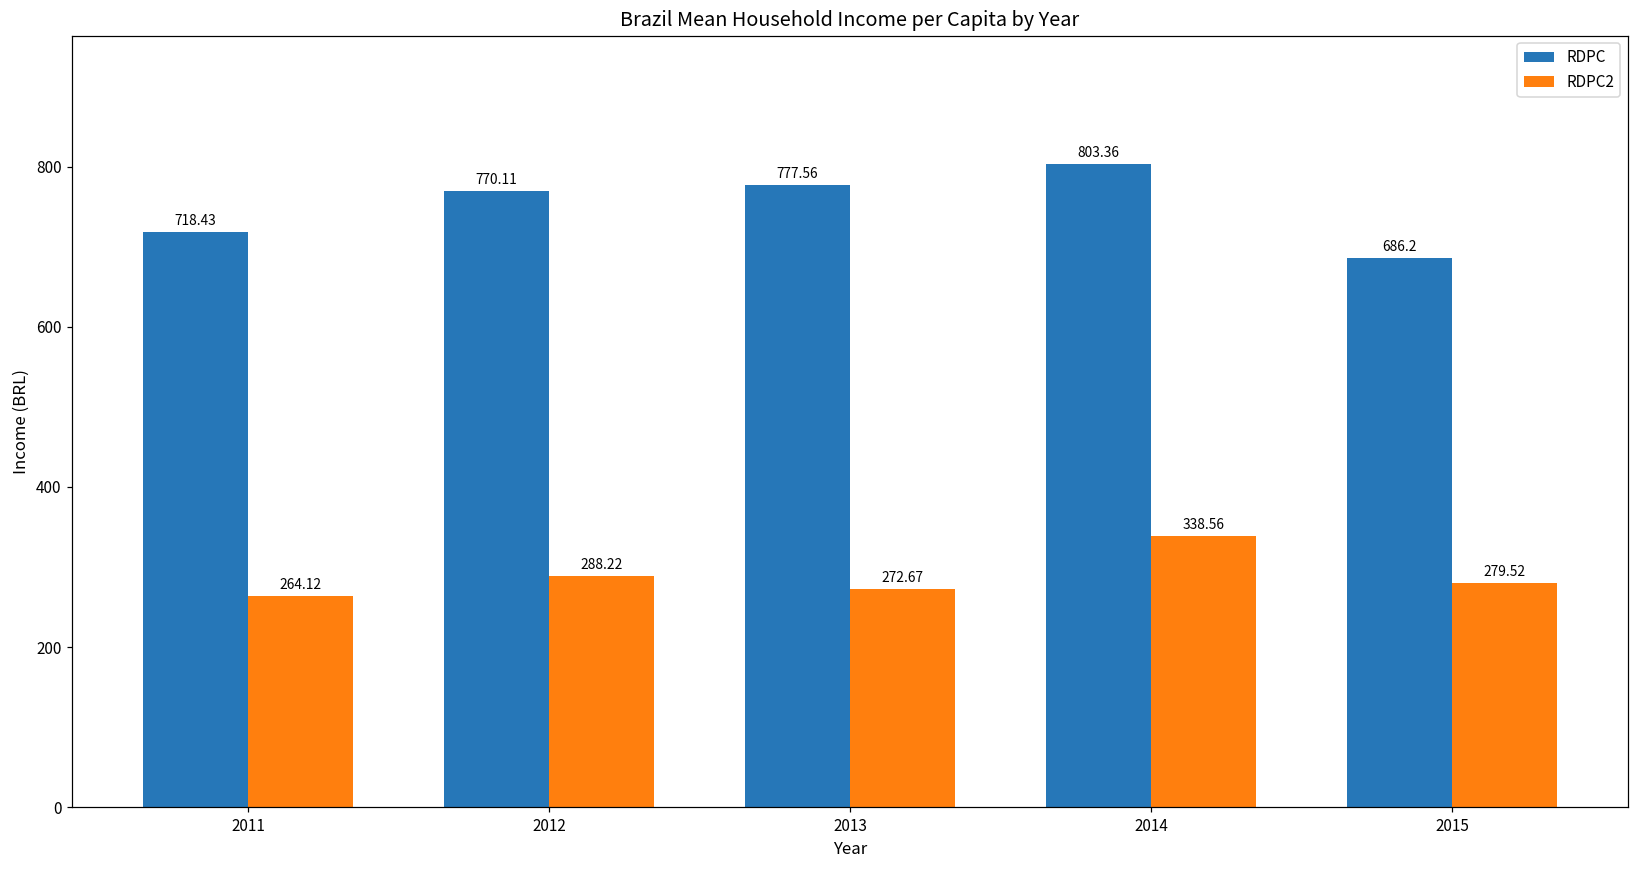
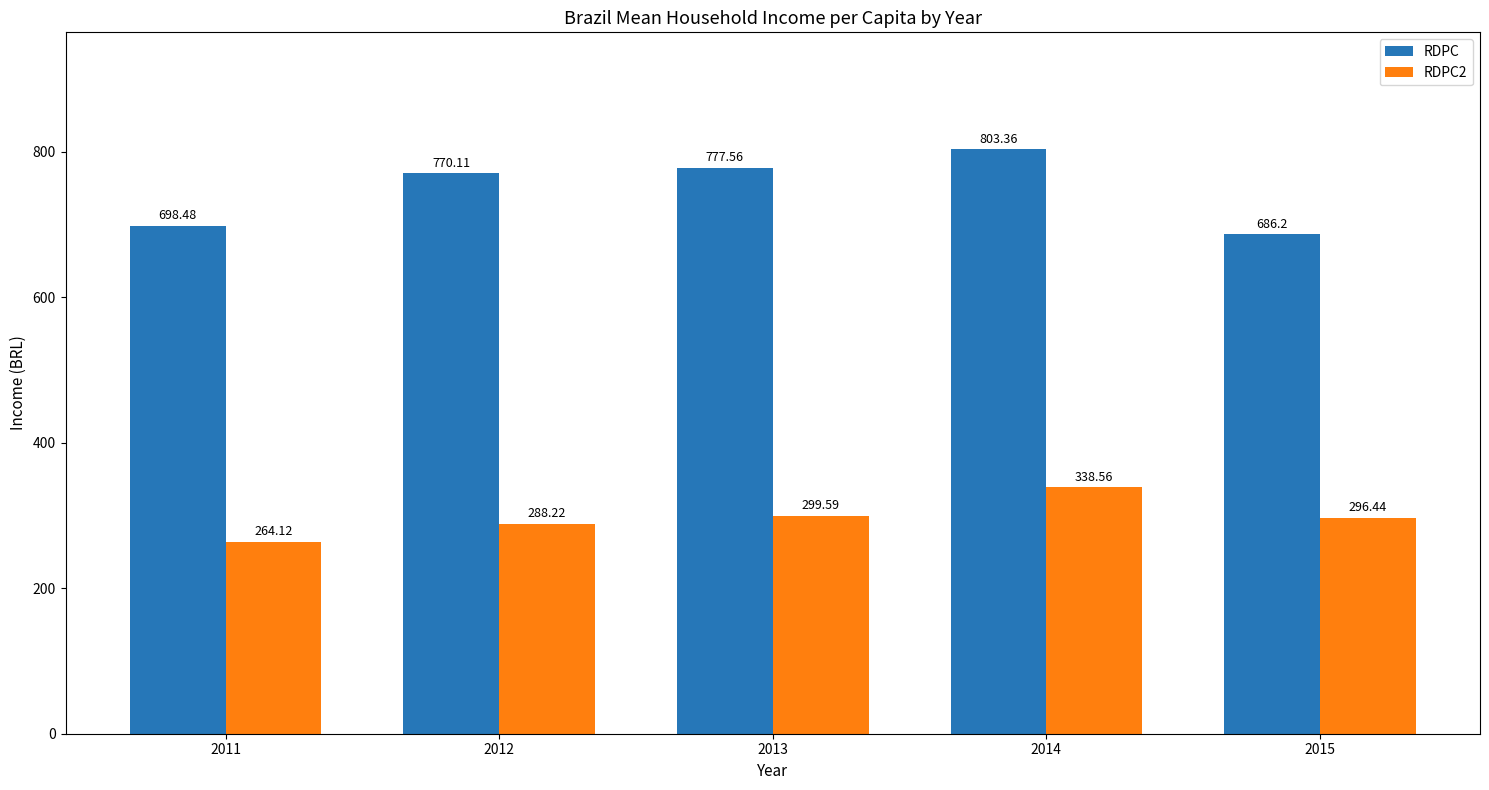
  {
    "RDPC": {
-     "2011": 718.43,
+     "2011": 698.48,
      "2012": 770.11,
      "2013": 777.56,
      "2014": 803.36,
      "2015": 686.2
    },
    "RDPC2": {
      "2011": 264.12,
      "2012": 288.22,
-     "2013": 272.67,
+     "2013": 299.59,
      "2014": 338.56,
-     "2015": 279.52
+     "2015": 296.44
    }
  }
